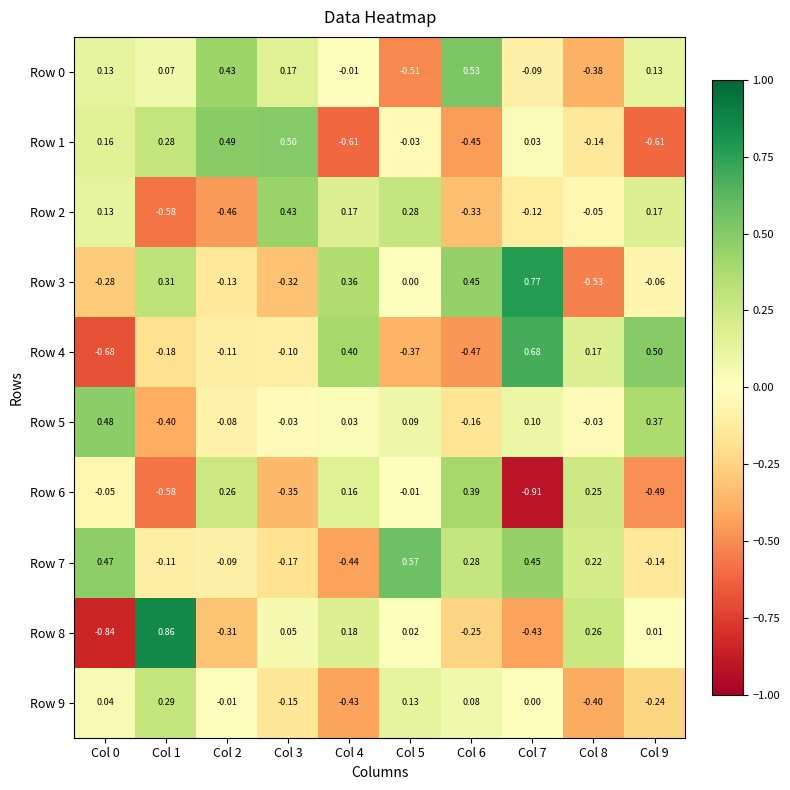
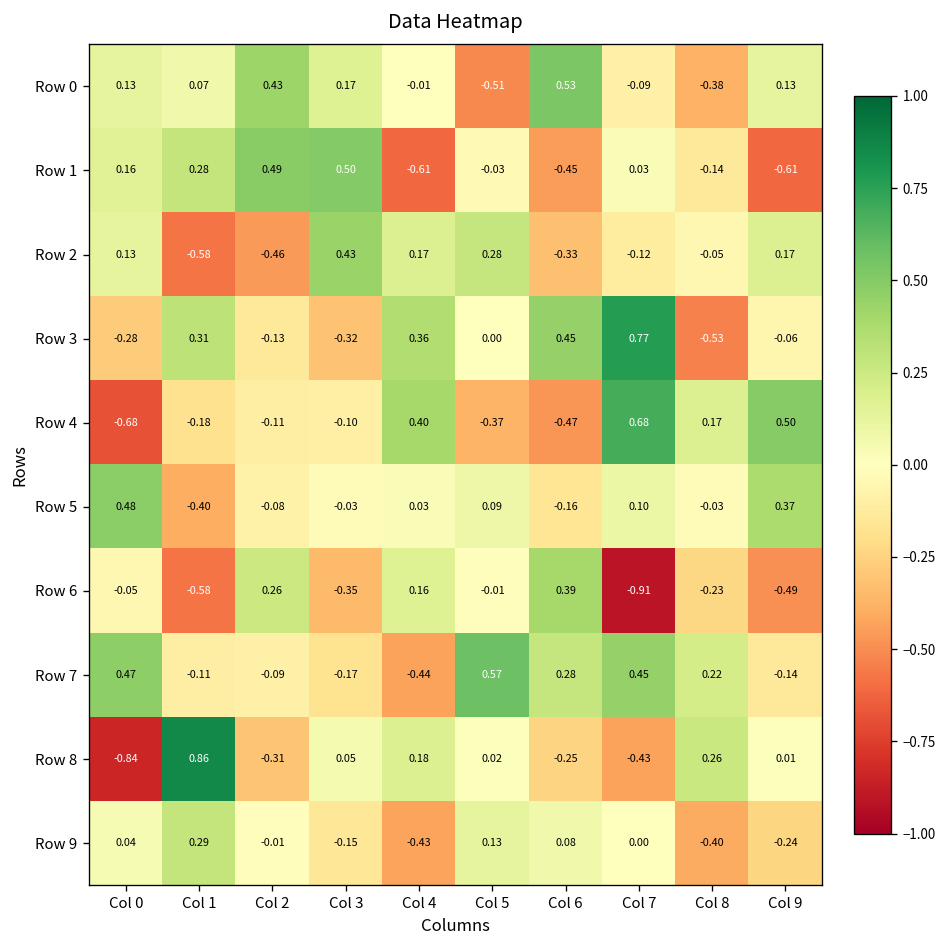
  {
    "Row 0": {
      "Col 0": 0.13,
      "Col 1": 0.07,
      "Col 2": 0.43,
      "Col 3": 0.17,
      "Col 4": -0.01,
      "Col 5": -0.51,
      "Col 6": 0.53,
      "Col 7": -0.09,
      "Col 8": -0.38,
      "Col 9": 0.13
    },
    "Row 1": {
      "Col 0": 0.16,
      "Col 1": 0.28,
      "Col 2": 0.49,
      "Col 3": 0.50,
      "Col 4": -0.61,
      "Col 5": -0.03,
      "Col 6": -0.45,
      "Col 7": 0.03,
      "Col 8": -0.14,
      "Col 9": -0.61
    },
    "Row 2": {
      "Col 0": 0.13,
      "Col 1": -0.58,
      "Col 2": -0.46,
      "Col 3": 0.43,
      "Col 4": 0.17,
      "Col 5": 0.28,
      "Col 6": -0.33,
      "Col 7": -0.12,
      "Col 8": -0.05,
      "Col 9": 0.17
    },
    "Row 3": {
      "Col 0": -0.28,
      "Col 1": 0.31,
      "Col 2": -0.13,
      "Col 3": -0.32,
      "Col 4": 0.36,
      "Col 5": 0.00,
      "Col 6": 0.45,
      "Col 7": 0.77,
      "Col 8": -0.53,
      "Col 9": -0.06
    },
    "Row 4": {
      "Col 0": -0.68,
      "Col 1": -0.18,
      "Col 2": -0.11,
      "Col 3": -0.10,
      "Col 4": 0.40,
      "Col 5": -0.37,
      "Col 6": -0.47,
      "Col 7": 0.68,
      "Col 8": 0.17,
      "Col 9": 0.50
    },
    "Row 5": {
      "Col 0": 0.48,
      "Col 1": -0.40,
      "Col 2": -0.08,
      "Col 3": -0.03,
      "Col 4": 0.03,
      "Col 5": 0.09,
      "Col 6": -0.16,
      "Col 7": 0.10,
      "Col 8": -0.03,
      "Col 9": 0.37
    },
    "Row 6": {
      "Col 0": -0.05,
      "Col 1": -0.58,
      "Col 2": 0.26,
      "Col 3": -0.35,
      "Col 4": 0.16,
      "Col 5": -0.01,
      "Col 6": 0.39,
      "Col 7": -0.91,
-     "Col 8": 0.25,
+     "Col 8": -0.23,
      "Col 9": -0.49
    },
    "Row 7": {
      "Col 0": 0.47,
      "Col 1": -0.11,
      "Col 2": -0.09,
      "Col 3": -0.17,
      "Col 4": -0.44,
      "Col 5": 0.57,
      "Col 6": 0.28,
      "Col 7": 0.45,
      "Col 8": 0.22,
      "Col 9": -0.14
    },
    "Row 8": {
      "Col 0": -0.84,
      "Col 1": 0.86,
      "Col 2": -0.31,
      "Col 3": 0.05,
      "Col 4": 0.18,
      "Col 5": 0.02,
      "Col 6": -0.25,
      "Col 7": -0.43,
      "Col 8": 0.26,
      "Col 9": 0.01
    },
    "Row 9": {
      "Col 0": 0.04,
      "Col 1": 0.29,
      "Col 2": -0.01,
      "Col 3": -0.15,
      "Col 4": -0.43,
      "Col 5": 0.13,
      "Col 6": 0.08,
      "Col 7": 0.00,
      "Col 8": -0.40,
      "Col 9": -0.24
    }
  }
